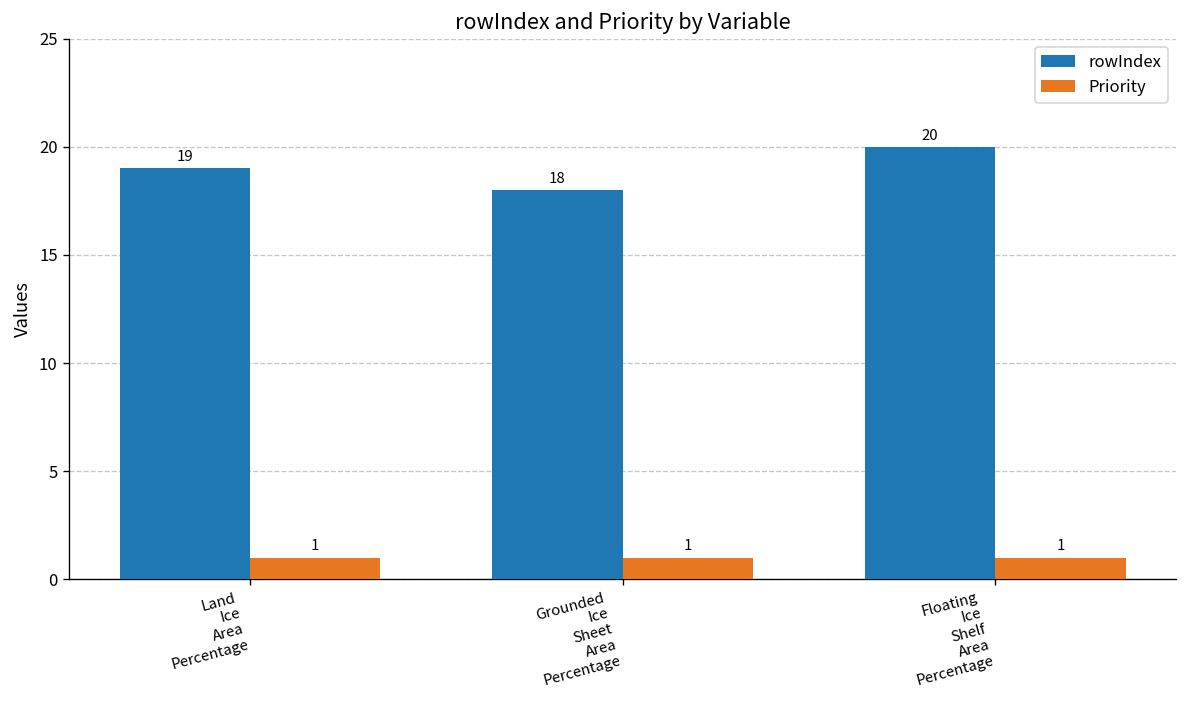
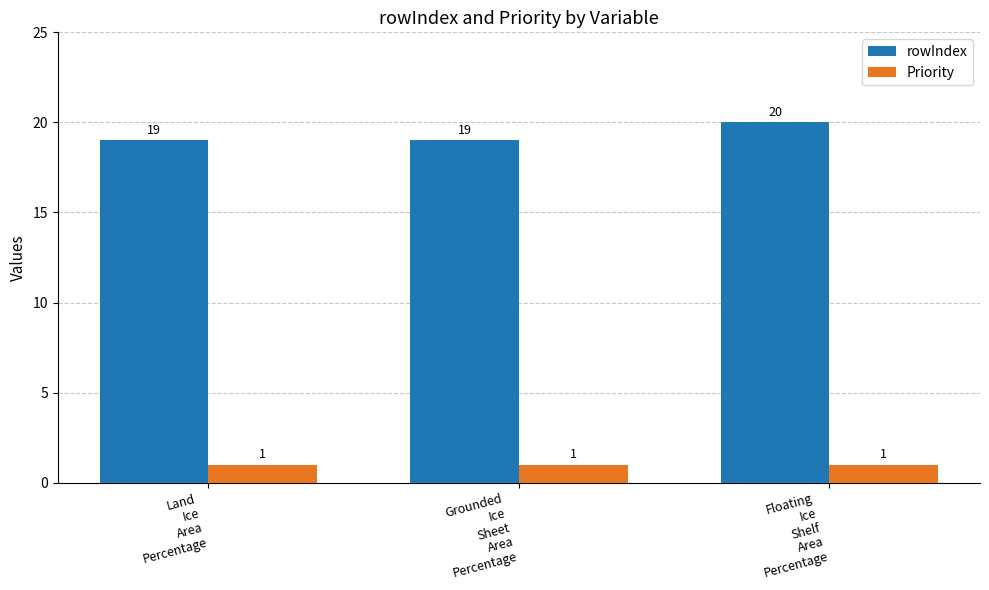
  {
    "rowIndex": {
      "Land Ice Area Percentage": 19,
-     "Grounded Ice Sheet Area Percentage": 18,
+     "Grounded Ice Sheet Area Percentage": 19,
      "Floating Ice Shelf Area Percentage": 20
    },
    "Priority": {
      "Land Ice Area Percentage": 1,
      "Grounded Ice Sheet Area Percentage": 1,
      "Floating Ice Shelf Area Percentage": 1
    }
  }
